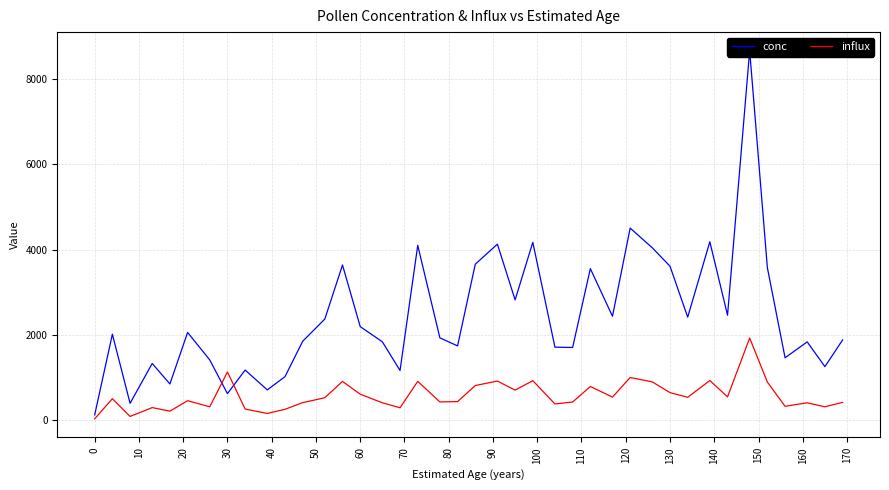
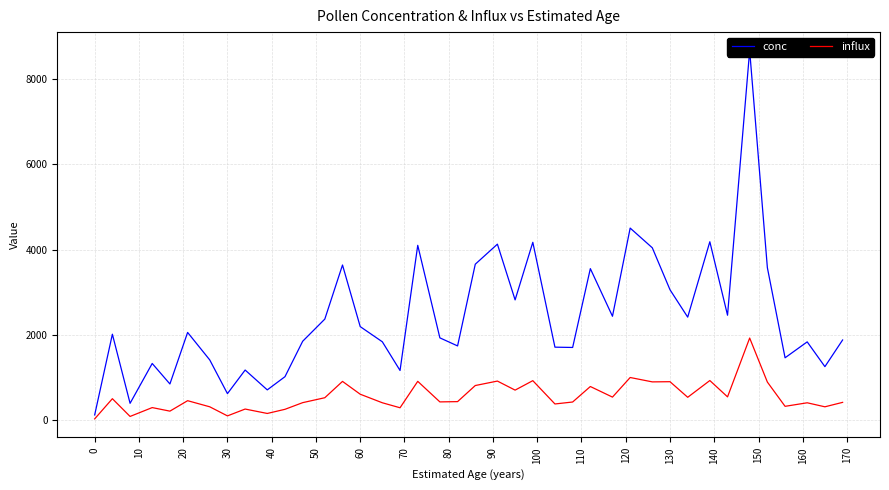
  {
    "conc": {
      "0": 100,
      "30": 600,
      "60": 2200,
-     "130": 3600
+     "130": 3100
    },
    "influx": {
      "0": 0,
-     "30": 1100,
+     "30": 100,
      "60": 600,
-     "130": 600
+     "130": 900
    }
  }
